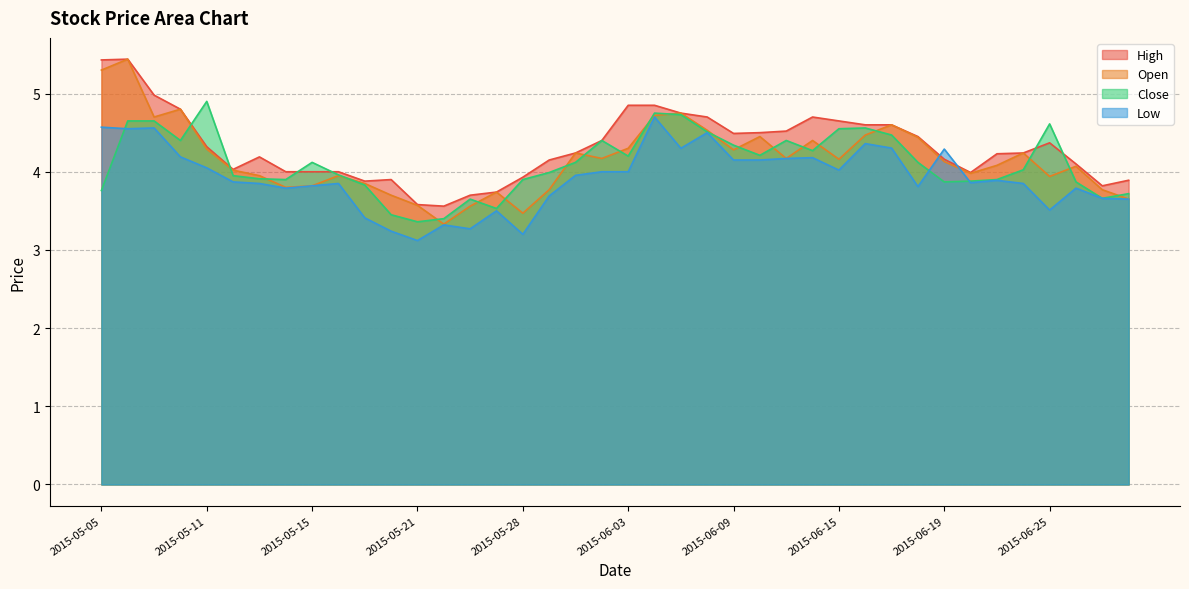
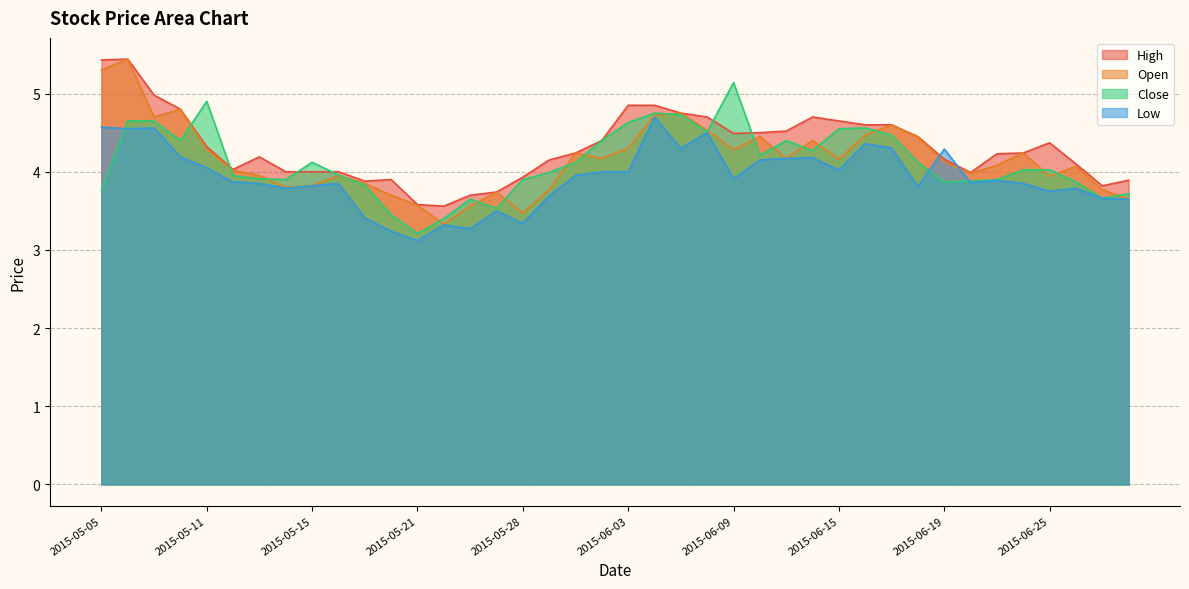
  {
    "Close": {
      "2015-05-05": 3.8,
      "2015-05-11": 4.9,
      "2015-05-15": 4.1,
-     "2015-05-21": 3.4,
-     "2015-06-03": 4.2,
-     "2015-06-09": 4.3,
+     "2015-05-21": 3.2,
+     "2015-06-03": 4.6,
+     "2015-06-09": 5.1,
      "2015-06-15": 4.6,
      "2015-06-19": 3.9,
-     "2015-06-25": 4.6
+     "2015-06-25": 4.0
    },
    "Low": {
      "2015-05-05": 4.6,
      "2015-05-11": 4.1,
      "2015-05-21": 3.1,
-     "2015-05-28": 3.2,
+     "2015-05-28": 3.3,
      "2015-06-03": 4.0,
-     "2015-06-09": 4.2,
+     "2015-06-09": 3.9,
      "2015-06-15": 4.0,
      "2015-06-19": 4.3,
-     "2015-06-25": 3.5
+     "2015-06-25": 3.8
    }
  }
